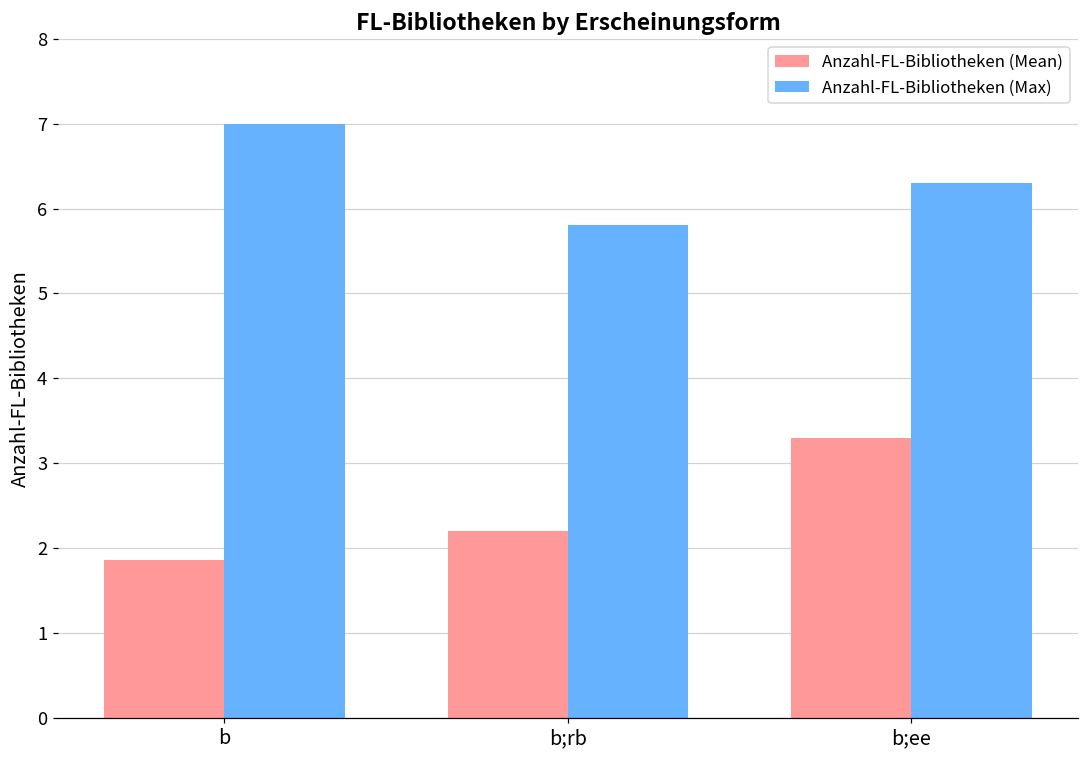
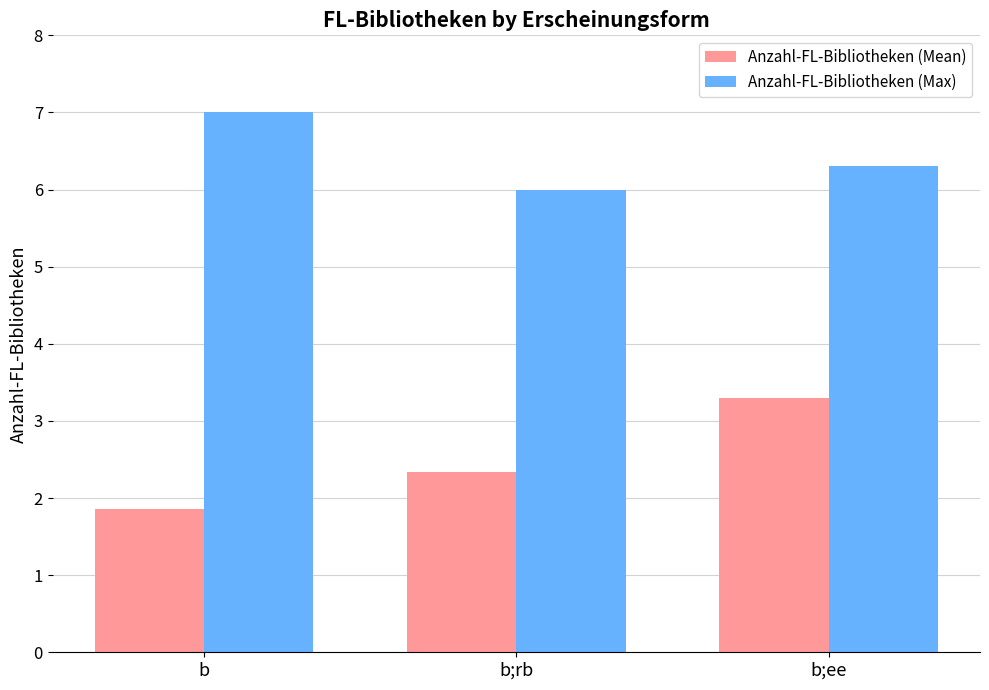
  {
    "Anzahl-FL-Bibliotheken (Mean)": {
      "b": 1.9,
-     "b;rb": 2.2,
+     "b;rb": 2.3,
      "b;ee": 3.3
    },
    "Anzahl-FL-Bibliotheken (Max)": {
      "b": 7.0,
-     "b;rb": 5.8,
+     "b;rb": 6.0,
      "b;ee": 6.3
    }
  }
